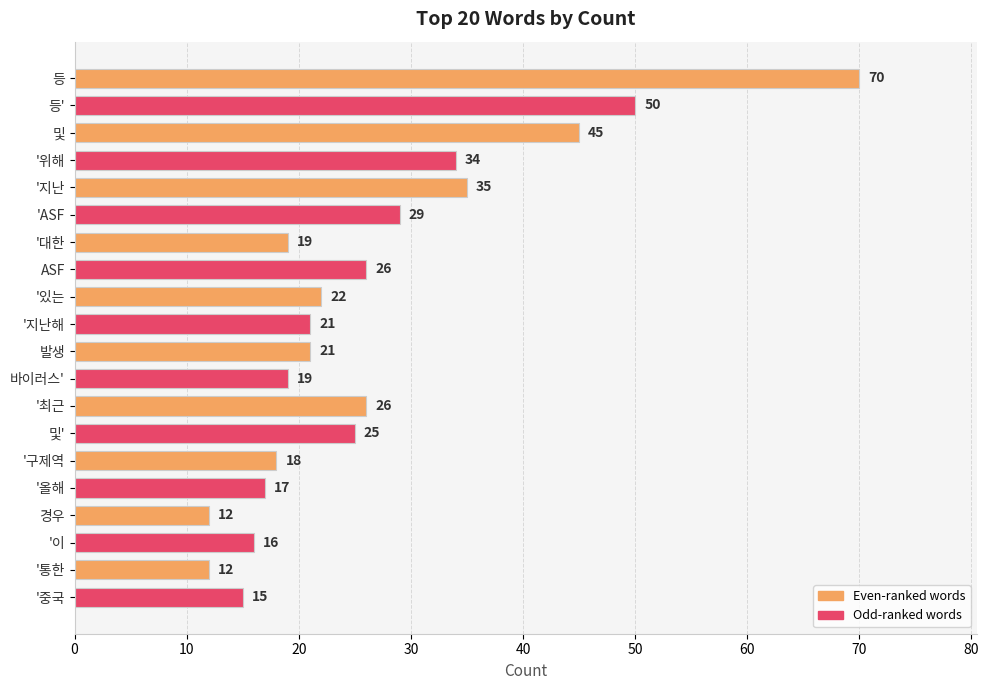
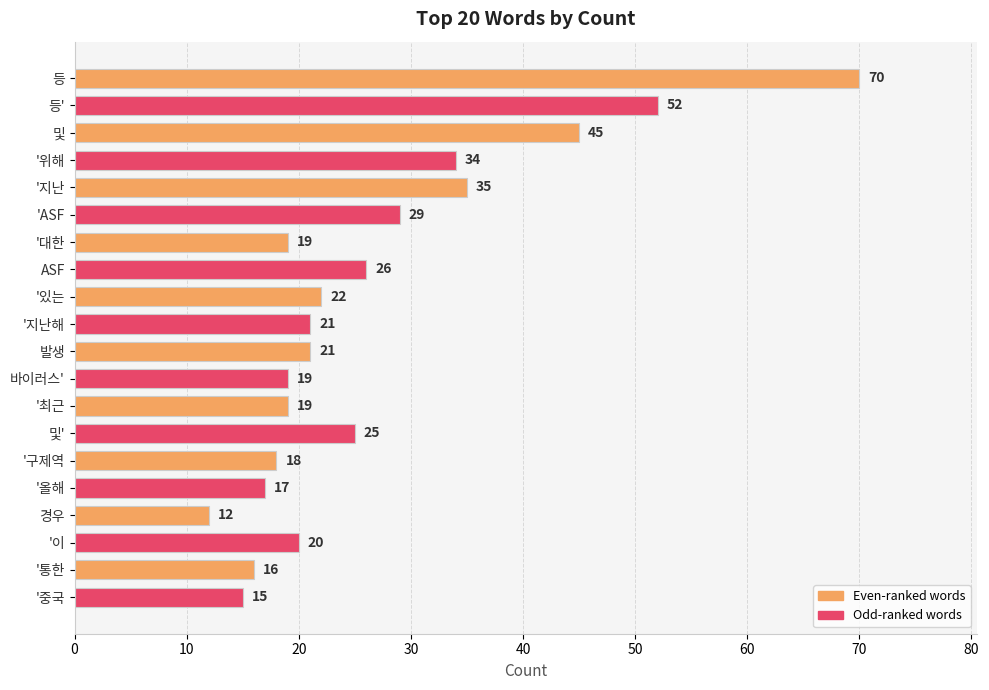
  {
    "등": 70,
-   "등'": 50,
+   "등'": 52,
    "및": 45,
    "'위해": 34,
    "'지난": 35,
    "'ASF": 29,
    "'대한": 19,
    "ASF": 26,
    "'있는": 22,
    "'지난해": 21,
    "발생": 21,
    "바이러스'": 19,
-   "'최근": 26,
+   "'최근": 19,
    "및'": 25,
    "'구제역": 18,
    "'올해": 17,
    "경우": 12,
-   "'이": 16,
-   "'통한": 12,
+   "'이": 20,
+   "'통한": 16,
    "'중국": 15
  }
